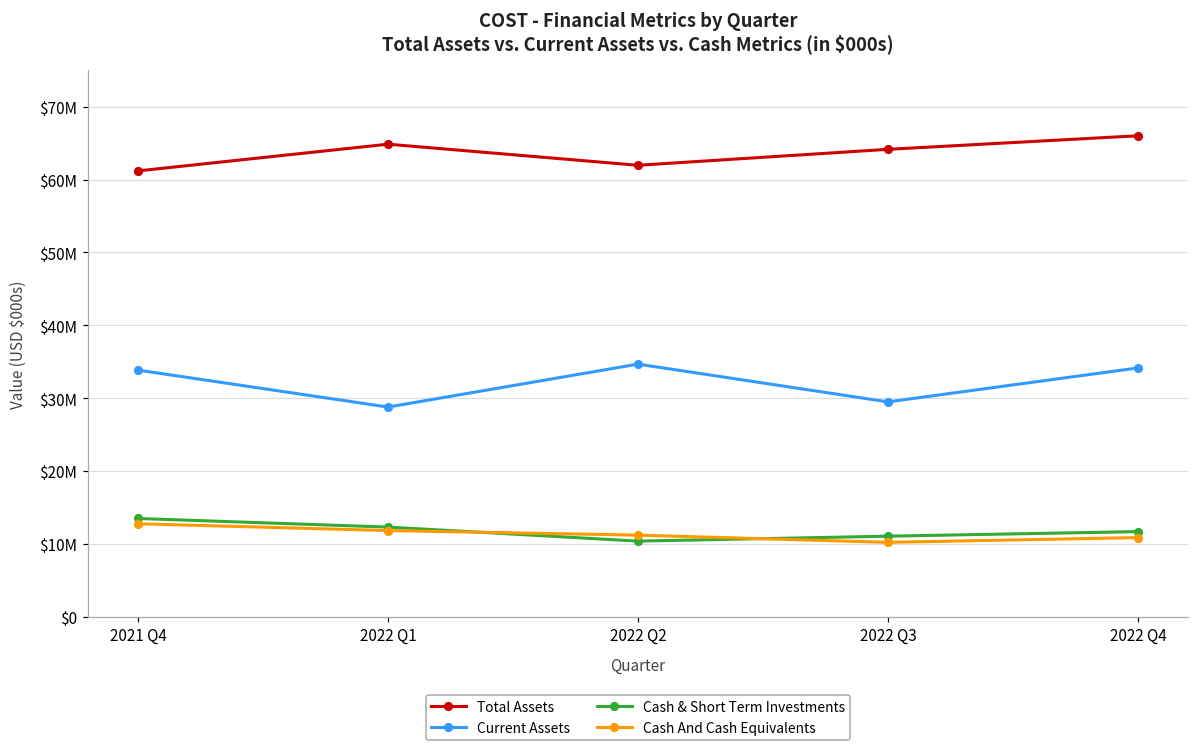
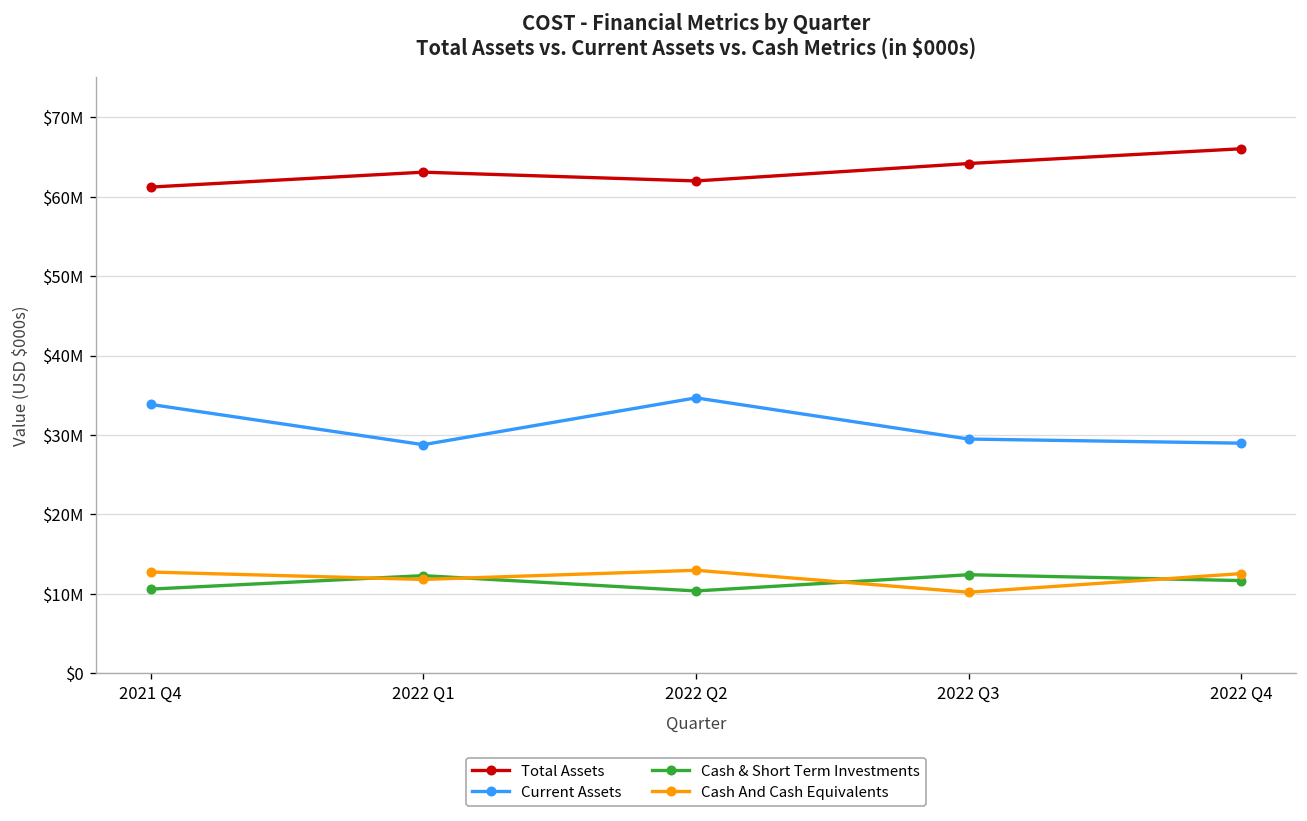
  {
    "Total Assets": {
      "2021 Q4": "$61000000",
-     "2022 Q1": "$65000000",
+     "2022 Q1": "$63000000",
      "2022 Q2": "$62000000",
      "2022 Q3": "$64000000",
      "2022 Q4": "$66000000"
    },
    "Current Assets": {
      "2021 Q4": "$34000000",
      "2022 Q1": "$29000000",
      "2022 Q2": "$35000000",
      "2022 Q3": "$29000000",
-     "2022 Q4": "$34000000"
+     "2022 Q4": "$29000000"
    },
    "Cash & Short Term Investments": {
-     "2021 Q4": "$13000000",
+     "2021 Q4": "$11000000",
      "2022 Q1": "$12000000",
      "2022 Q2": "$10000000",
-     "2022 Q3": "$11000000",
+     "2022 Q3": "$12000000",
      "2022 Q4": "$12000000"
    },
    "Cash And Cash Equivalents": {
      "2021 Q4": "$13000000",
      "2022 Q1": "$12000000",
-     "2022 Q2": "$11000000",
+     "2022 Q2": "$13000000",
      "2022 Q3": "$10000000",
-     "2022 Q4": "$11000000"
+     "2022 Q4": "$13000000"
    }
  }
